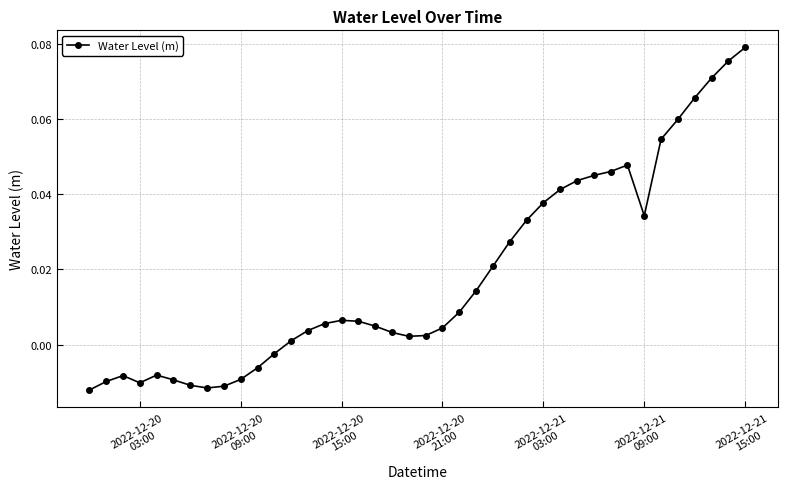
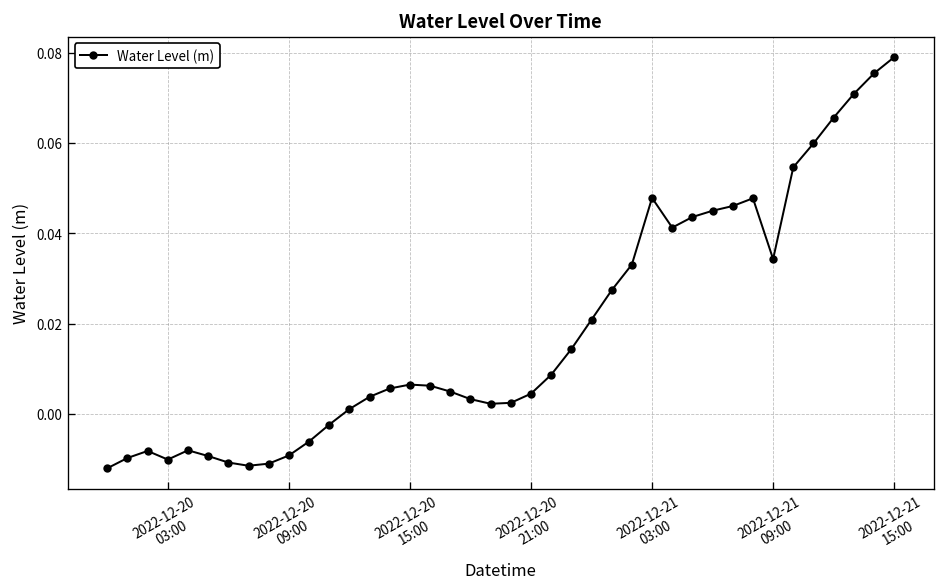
  {
    "2022-12-20 03:00": -0.010,
    "2022-12-20 09:00": -0.009,
    "2022-12-20 15:00": 0.006,
    "2022-12-20 21:00": 0.004,
-   "2022-12-21 03:00": 0.038,
+   "2022-12-21 03:00": 0.048,
    "2022-12-21 09:00": 0.034,
    "2022-12-21 15:00": 0.079
  }
